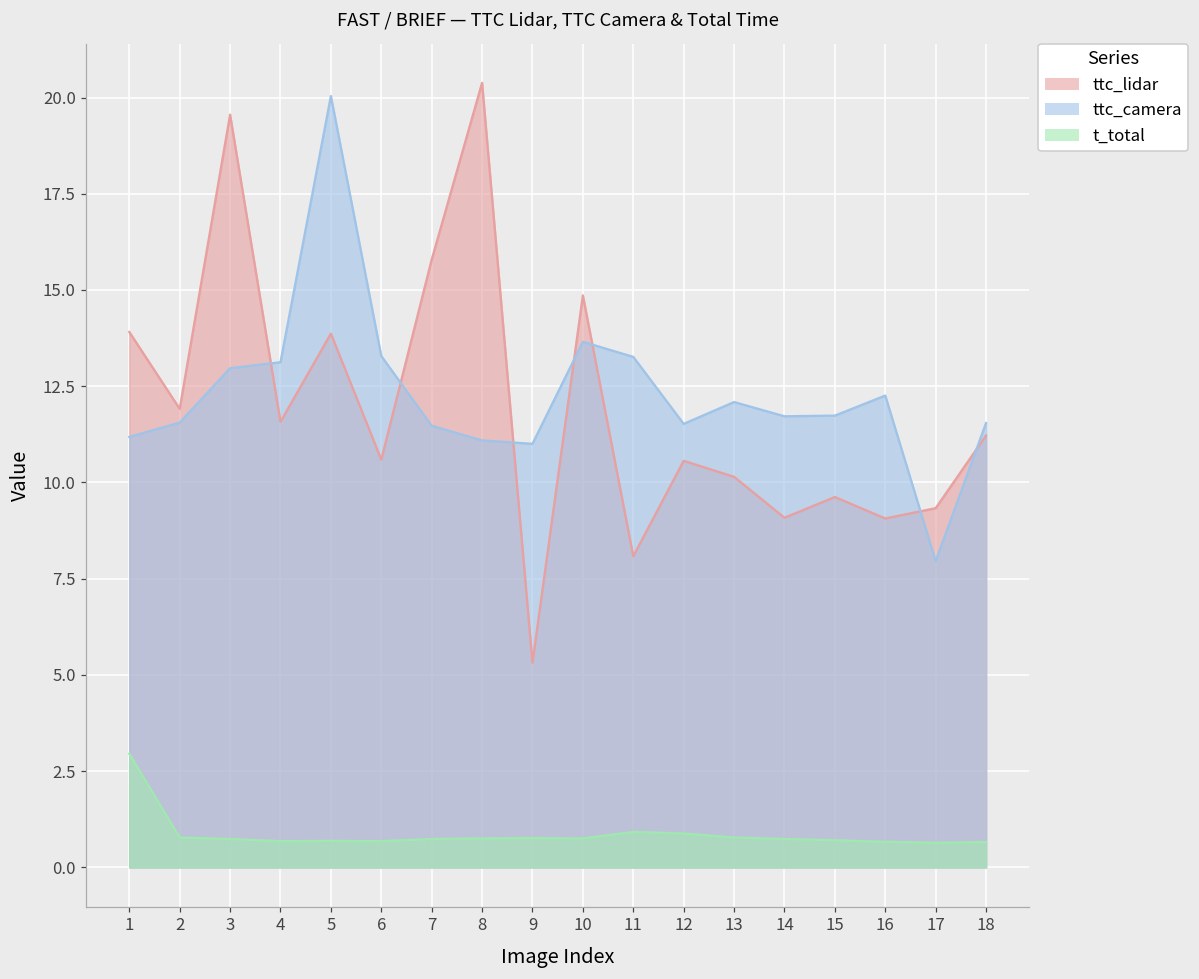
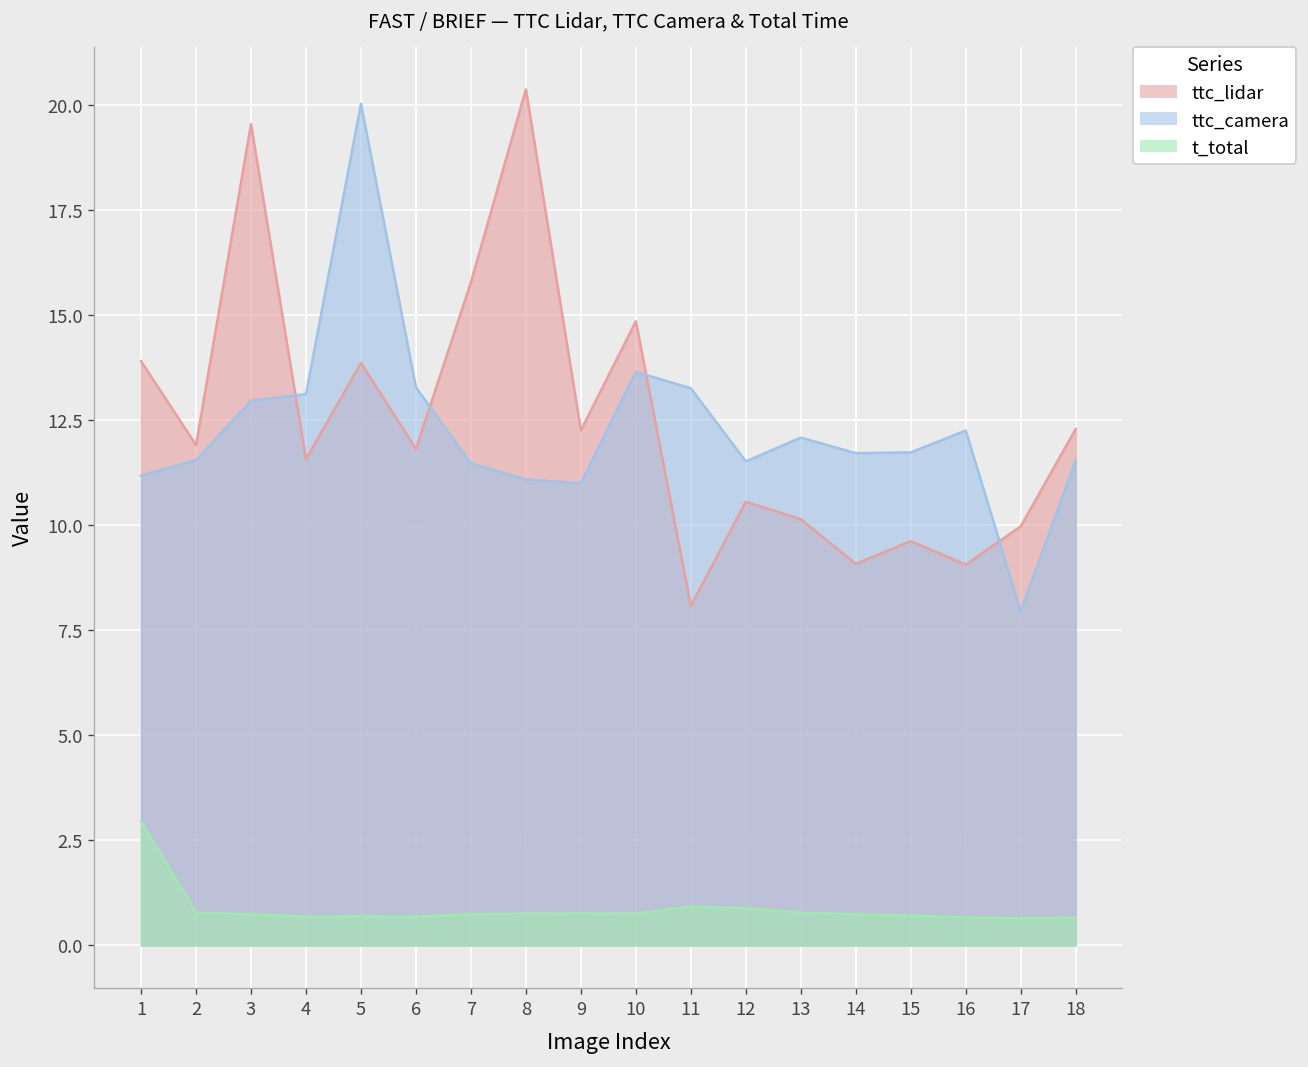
  {
    "ttc_lidar": {
      "1": 13.9,
      "2": 11.9,
      "3": 19.6,
      "4": 11.6,
      "5": 13.9,
-     "6": 10.6,
+     "6": 11.8,
      "7": 15.8,
      "8": 20.4,
-     "9": 5.3,
+     "9": 12.3,
      "10": 14.9,
      "11": 8.1,
      "12": 10.6,
      "13": 10.1,
      "14": 9.1,
      "15": 9.6,
      "16": 9.1,
-     "17": 9.3,
-     "18": 11.2
+     "17": 10.0,
+     "18": 12.3
    }
  }
